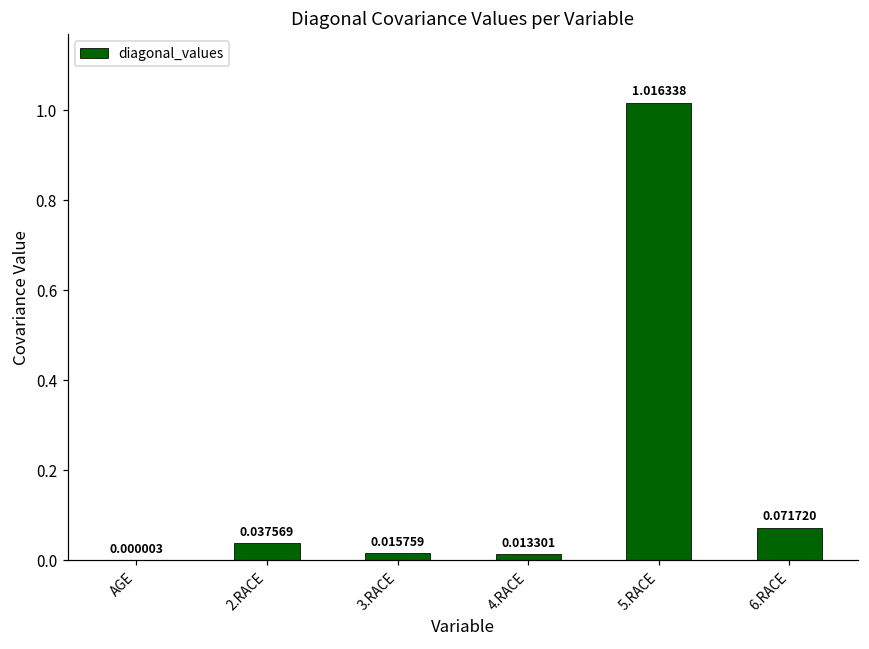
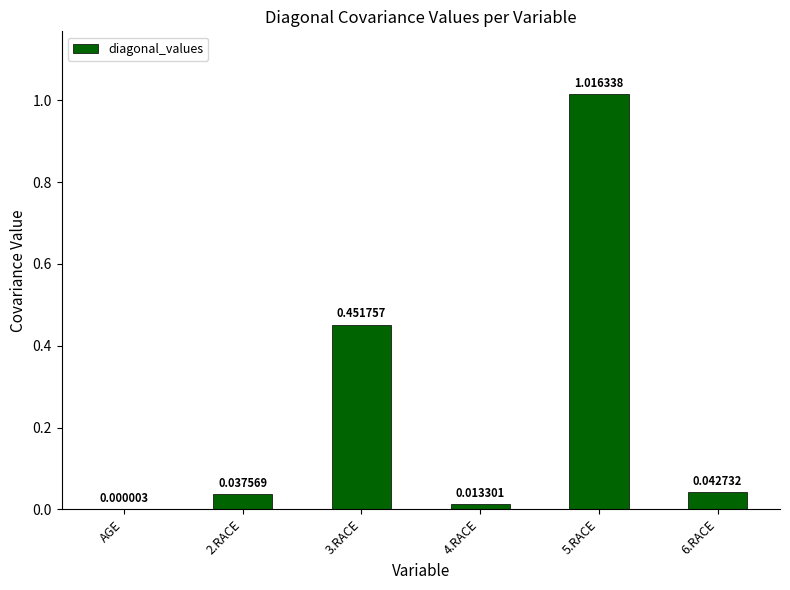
  {
    "AGE": 0.000003,
    "2.RACE": 0.037569,
-   "3.RACE": 0.015759,
+   "3.RACE": 0.451757,
    "4.RACE": 0.013301,
    "5.RACE": 1.016338,
-   "6.RACE": 0.071720
+   "6.RACE": 0.042732
  }
